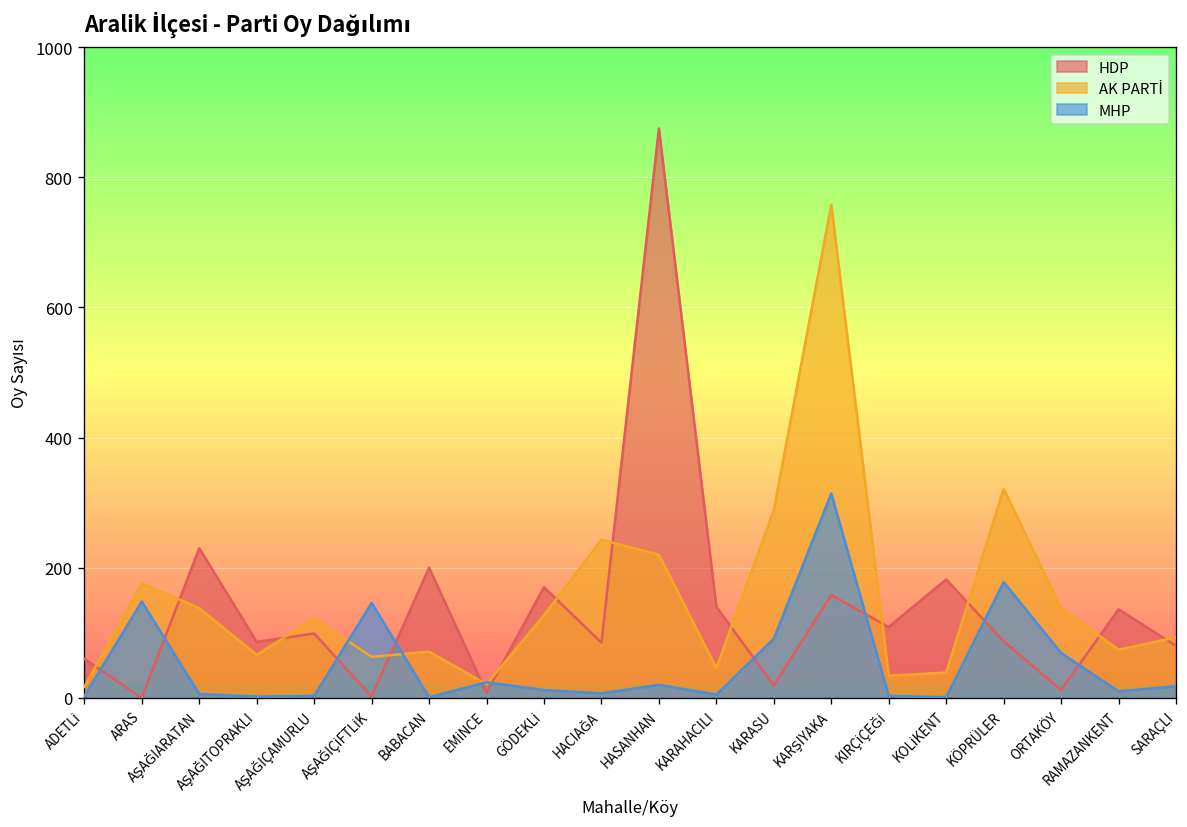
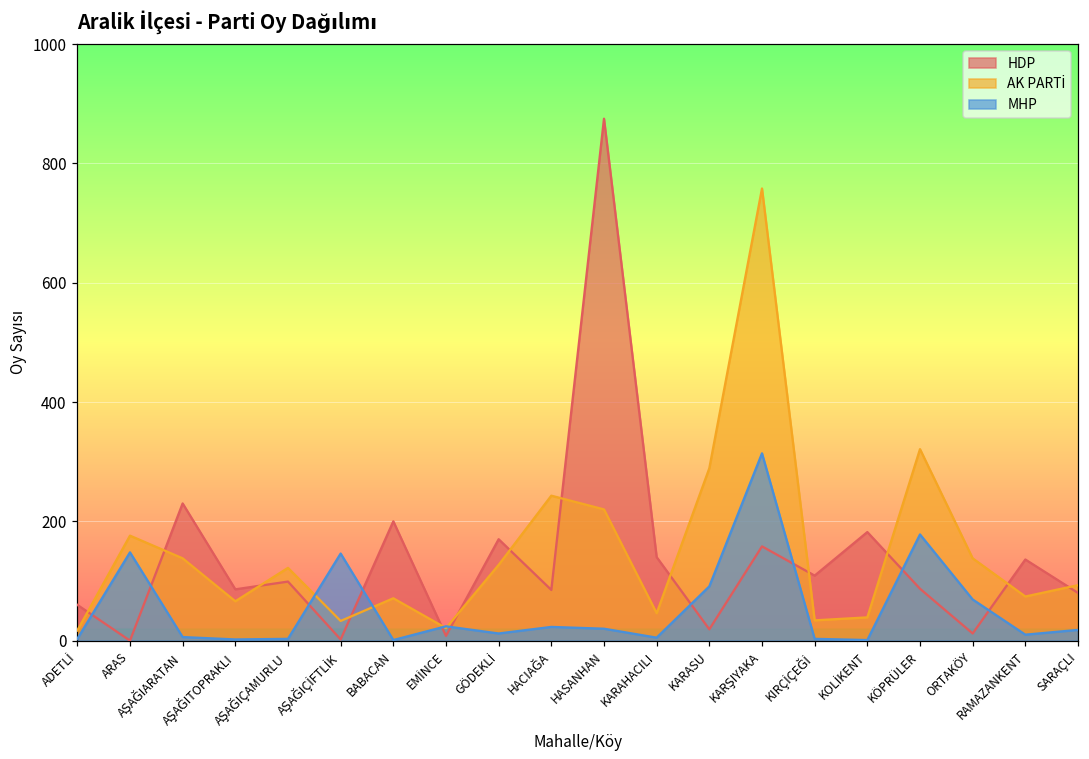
  {
    "HDP": {
      "ADETLİ": 60,
      "ARAS": 0,
      "AŞAĞIARATAN": 230,
      "AŞAĞITOPRAKLI": 90,
      "AŞAĞIÇAMURLU": 100,
      "AŞAĞIÇİFTLİK": 0,
      "BABACAN": 200,
      "EMİNCE": 10,
      "GÖDEKLİ": 170,
      "HACIAĞA": 90,
      "HASANHAN": 880,
      "KARAHACILI": 140,
      "KARASU": 20,
      "KARŞIYAKA": 160,
      "KIRÇİÇEĞİ": 110,
      "KOLİKENT": 180,
      "KÖPRÜLER": 90,
      "ORTAKÖY": 10,
      "RAMAZANKENT": 140,
      "SARAÇLI": 80
    },
    "AK PARTİ": {
      "ADETLİ": 20,
      "ARAS": 180,
      "AŞAĞIARATAN": 140,
      "AŞAĞITOPRAKLI": 70,
      "AŞAĞIÇAMURLU": 120,
-     "AŞAĞIÇİFTLİK": 60,
+     "AŞAĞIÇİFTLİK": 30,
      "BABACAN": 70,
      "GÖDEKLİ": 130,
      "HACIAĞA": 240,
      "HASANHAN": 220,
      "KARAHACILI": 50,
      "KARASU": 290,
      "KARŞIYAKA": 760,
      "KIRÇİÇEĞİ": 30,
      "KOLİKENT": 40,
      "KÖPRÜLER": 320,
      "ORTAKÖY": 140,
      "RAMAZANKENT": 70,
      "SARAÇLI": 90
    },
    "MHP": {
      "ADETLİ": 0,
      "ARAS": 150,
      "AŞAĞIARATAN": 10,
      "AŞAĞITOPRAKLI": 0,
      "AŞAĞIÇAMURLU": 0,
      "AŞAĞIÇİFTLİK": 150,
      "BABACAN": 0,
      "GÖDEKLİ": 10,
-     "HACIAĞA": 10,
+     "HACIAĞA": 20,
      "HASANHAN": 20,
      "KARAHACILI": 10,
      "KARASU": 90,
      "KARŞIYAKA": 310,
      "KIRÇİÇEĞİ": 0,
      "KOLİKENT": 0,
      "KÖPRÜLER": 180,
      "ORTAKÖY": 70,
      "RAMAZANKENT": 10,
      "SARAÇLI": 20
    }
  }
